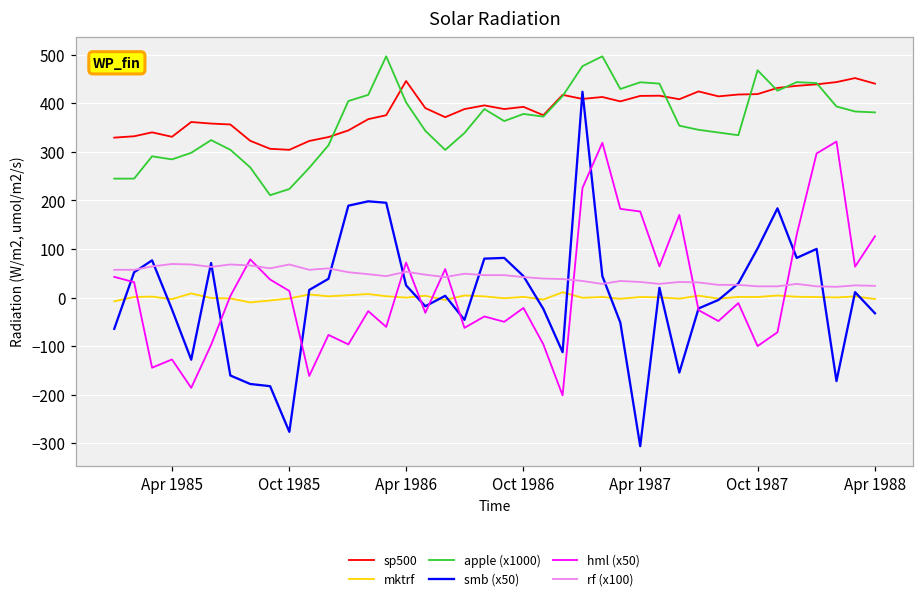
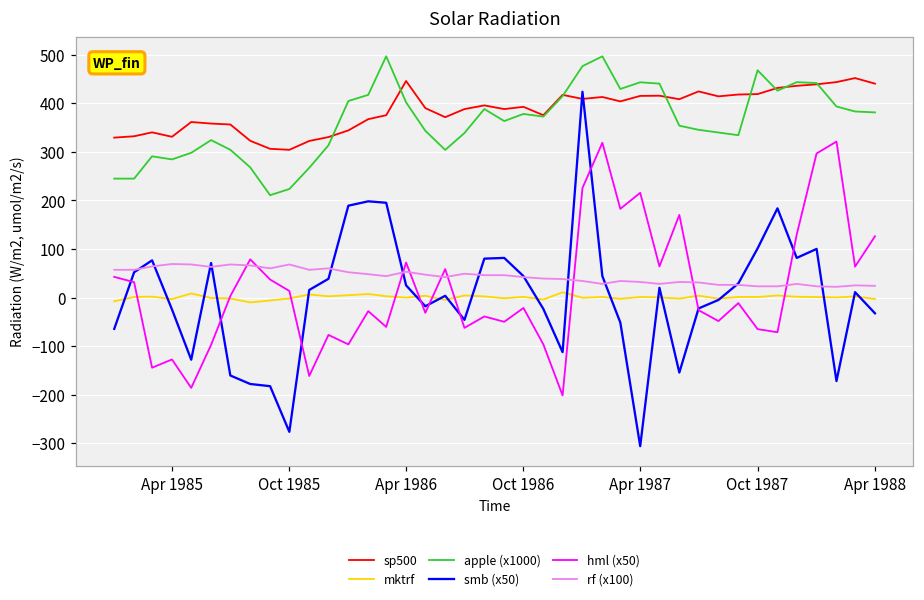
  {
    "sp500": {
      "Apr 1985": 330,
      "Oct 1985": 300,
      "Apr 1986": 450,
      "Oct 1986": 390,
      "Apr 1987": 410,
      "Oct 1987": 420,
      "Apr 1988": 440
    },
    "mktrf": {
      "Apr 1985": 0,
      "Oct 1985": 0,
      "Apr 1986": 0,
      "Oct 1986": 0,
      "Apr 1987": 0,
      "Oct 1987": 0,
      "Apr 1988": 0
    },
    "apple (x1000)": {
      "Apr 1985": 280,
      "Oct 1985": 220,
      "Apr 1986": 400,
      "Oct 1986": 380,
      "Apr 1987": 440,
      "Oct 1987": 470,
      "Apr 1988": 380
    },
    "smb (x50)": {
      "Apr 1985": -20,
      "Oct 1985": -280,
      "Apr 1986": 30,
      "Apr 1987": -310,
      "Oct 1987": 100,
      "Apr 1988": -30
    },
    "hml (x50)": {
      "Apr 1985": -130,
      "Oct 1985": 10,
      "Apr 1986": 70,
      "Oct 1986": -20,
-     "Apr 1987": 180,
-     "Oct 1987": -100,
+     "Apr 1987": 220,
+     "Oct 1987": -70,
      "Apr 1988": 130
    },
    "rf (x100)": {
      "Apr 1985": 70,
      "Oct 1985": 70,
      "Apr 1986": 50,
      "Apr 1987": 30,
      "Oct 1987": 20,
      "Apr 1988": 20
    }
  }
